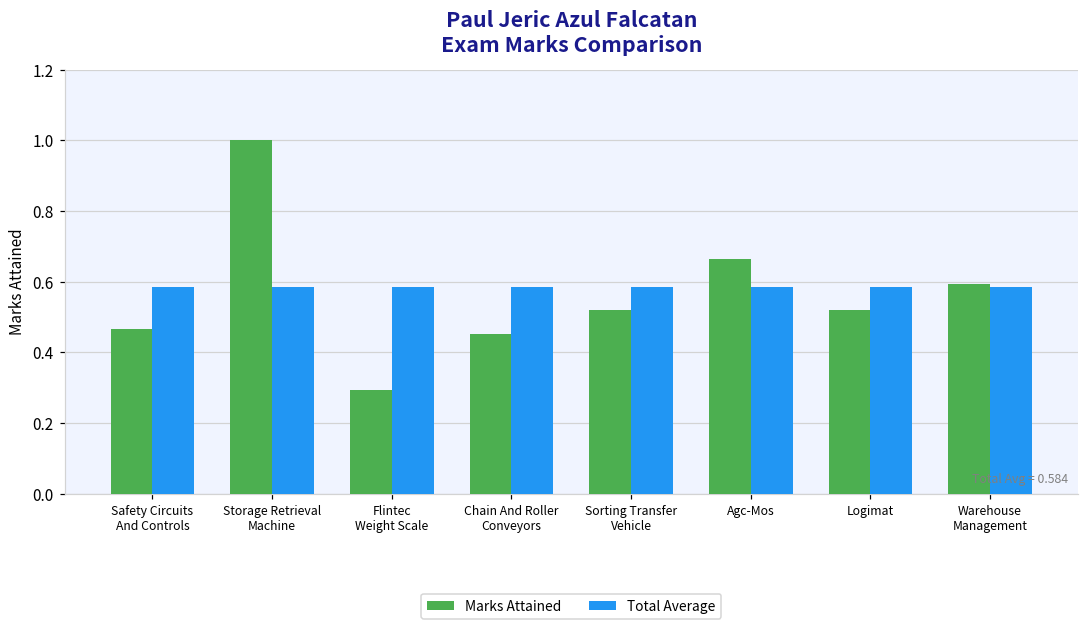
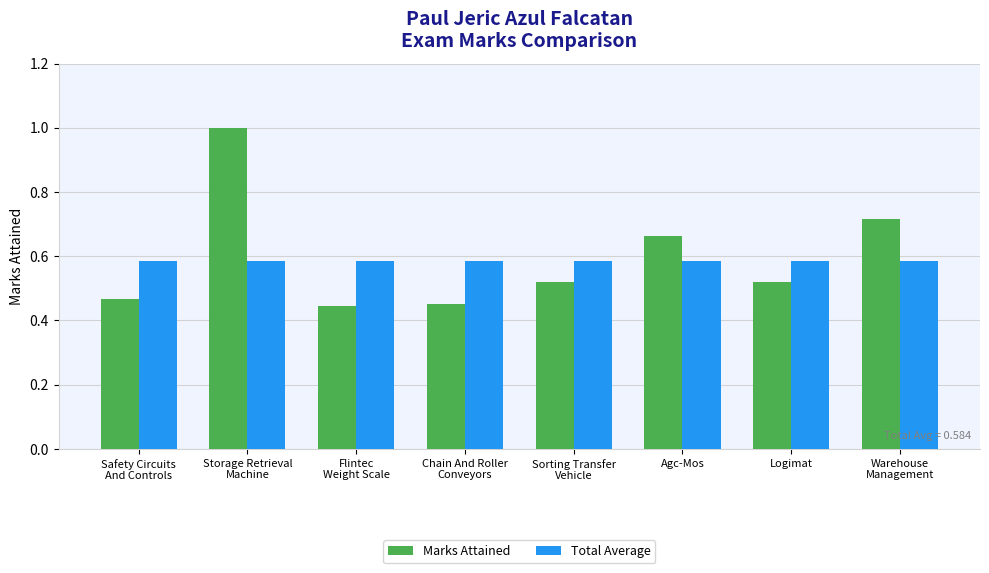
  {
    "Marks Attained": {
      "Safety Circuits And Controls": 0.47,
      "Storage Retrieval Machine": 1.00,
-     "Flintec Weight Scale": 0.29,
+     "Flintec Weight Scale": 0.45,
      "Chain And Roller Conveyors": 0.45,
      "Sorting Transfer Vehicle": 0.52,
      "Agc-Mos": 0.66,
      "Logimat": 0.52,
-     "Warehouse Management": 0.59
+     "Warehouse Management": 0.71
    },
    "Total Average": {
      "Warehouse Management": 0.584
    }
  }
